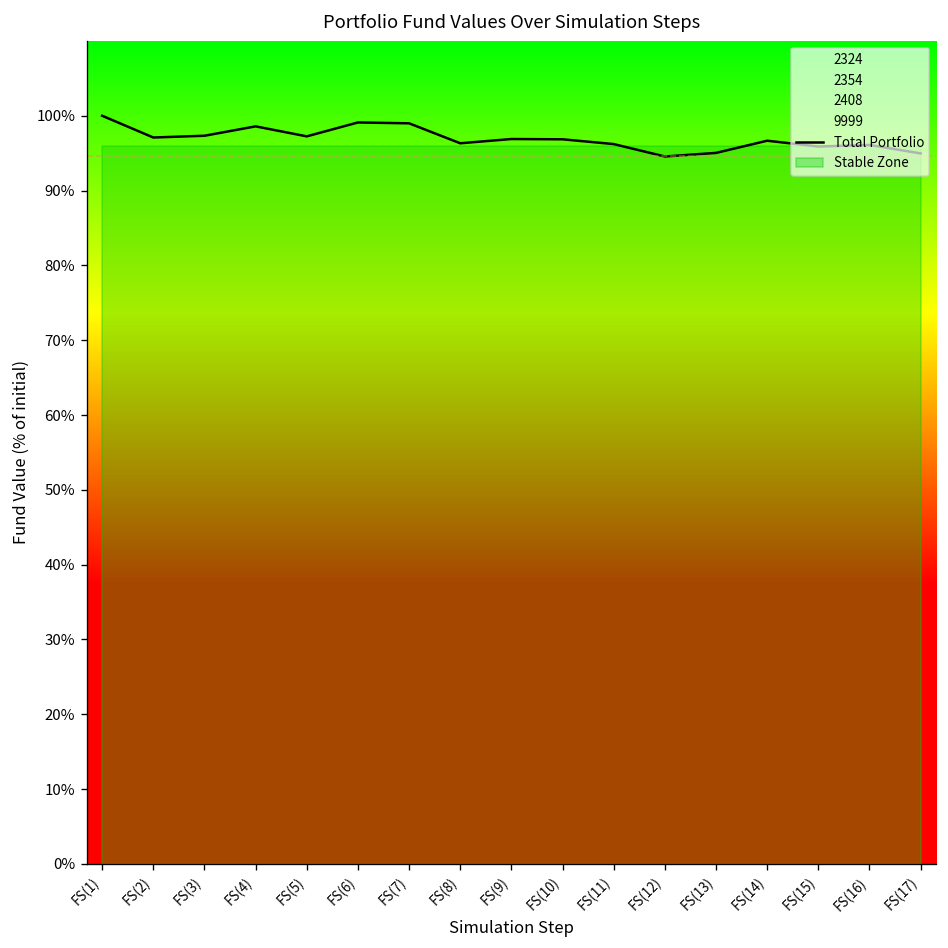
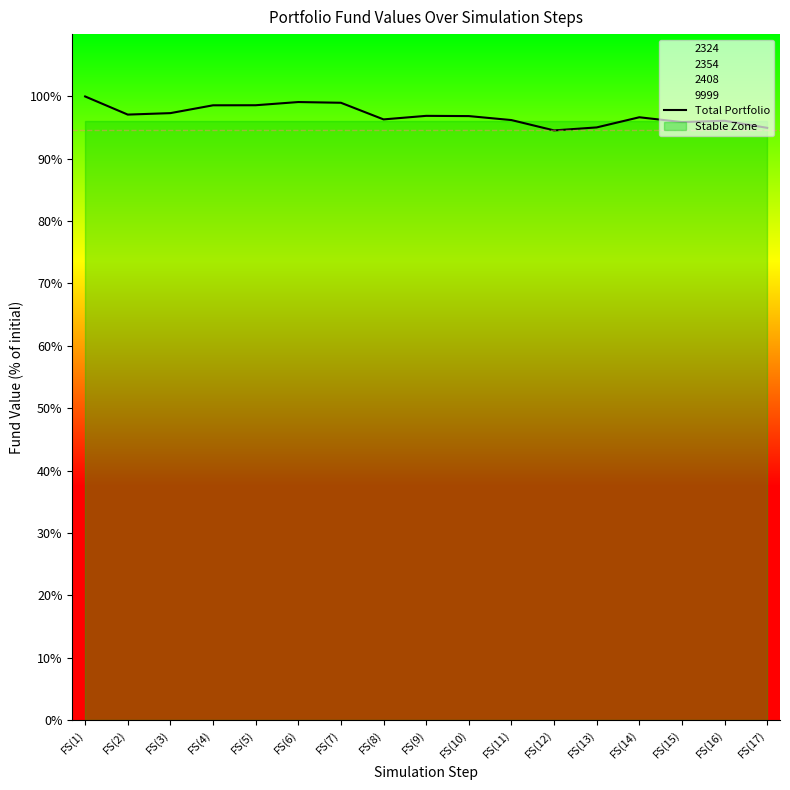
  {
    "Total Portfolio": {
      "FS(2)": "97%",
      "FS(3)": "97%",
      "FS(4)": "99%",
-     "FS(5)": "97%",
+     "FS(5)": "99%",
      "FS(6)": "99%",
      "FS(7)": "99%",
      "FS(10)": "97%",
      "FS(12)": "95%"
    },
    "Stable Zone": {
      "FS(1)": "96%",
      "FS(3)": "96%",
      "FS(5)": "96%",
      "FS(9)": "96%",
      "FS(10)": "96%",
      "FS(13)": "96%",
      "FS(14)": "96%"
    }
  }
